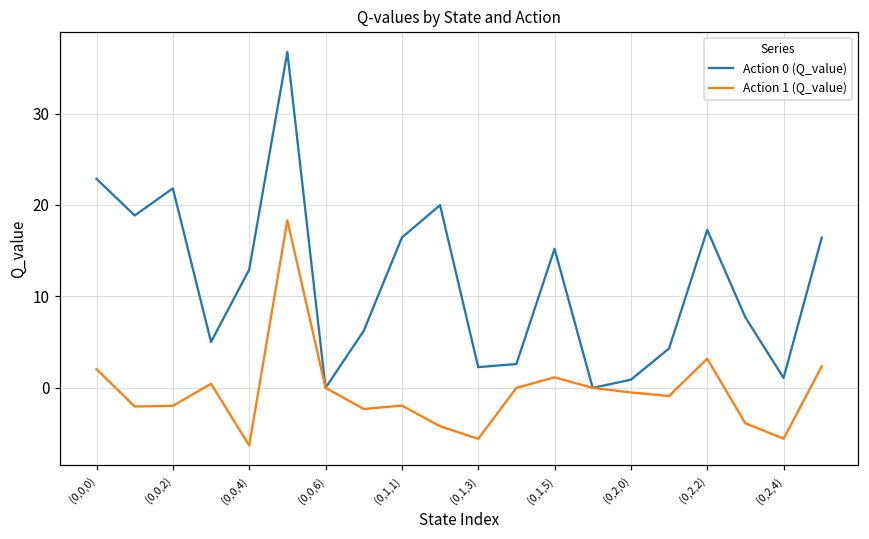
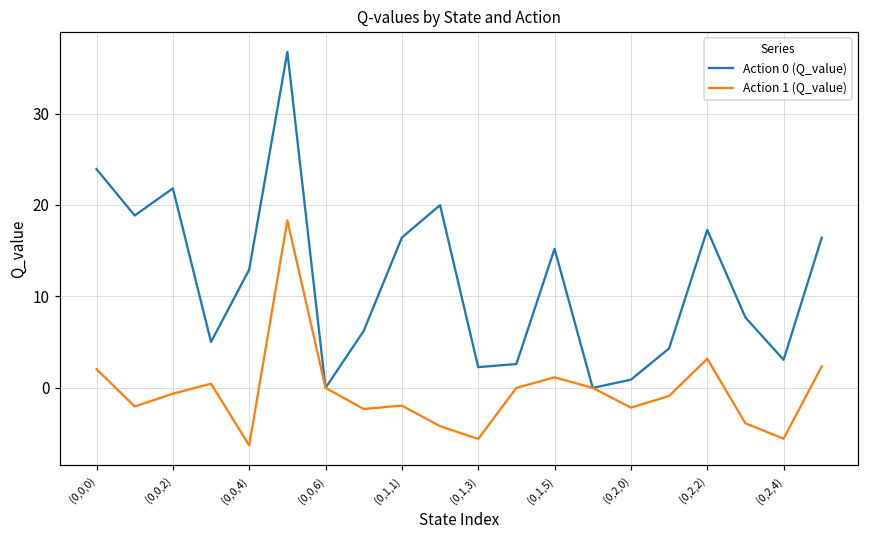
  {
    "Action 0 (Q_value)": {
-     "(0,0,0)": 23,
+     "(0,0,0)": 24,
      "(0,0,2)": 22,
      "(0,0,4)": 13,
      "(0,1,1)": 16,
      "(0,1,3)": 2,
      "(0,1,5)": 15,
      "(0,2,0)": 1,
      "(0,2,2)": 17,
-     "(0,2,4)": 1
+     "(0,2,4)": 3
    },
    "Action 1 (Q_value)": {
      "(0,0,0)": 2,
-     "(0,0,2)": -2,
+     "(0,0,2)": -1,
      "(0,0,4)": -6,
      "(0,1,1)": -2,
      "(0,1,3)": -6,
      "(0,1,5)": 1,
-     "(0,2,0)": -1,
+     "(0,2,0)": -2,
      "(0,2,2)": 3,
      "(0,2,4)": -6
    }
  }
